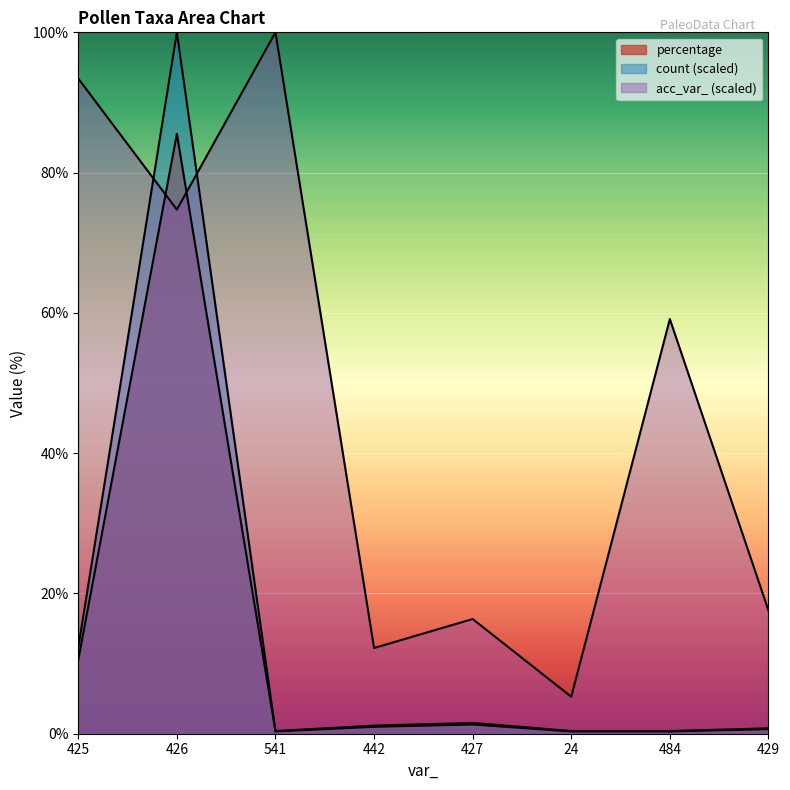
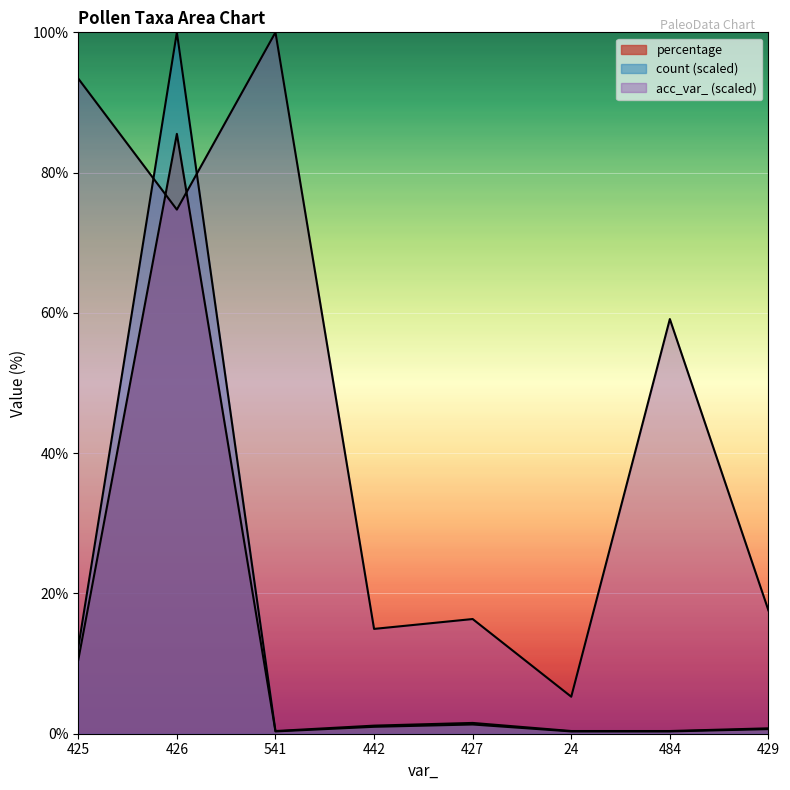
  {
    "percentage": {
      "425": "11%",
      "426": "86%"
    },
    "count (scaled)": {
      "425": "12%",
      "426": "100%"
    },
    "acc_var_ (scaled)": {
      "425": "93%",
      "426": "75%",
      "541": "100%",
-     "442": "12%",
+     "442": "15%",
      "427": "16%",
      "24": "5%",
      "484": "59%",
      "429": "18%"
    }
  }
